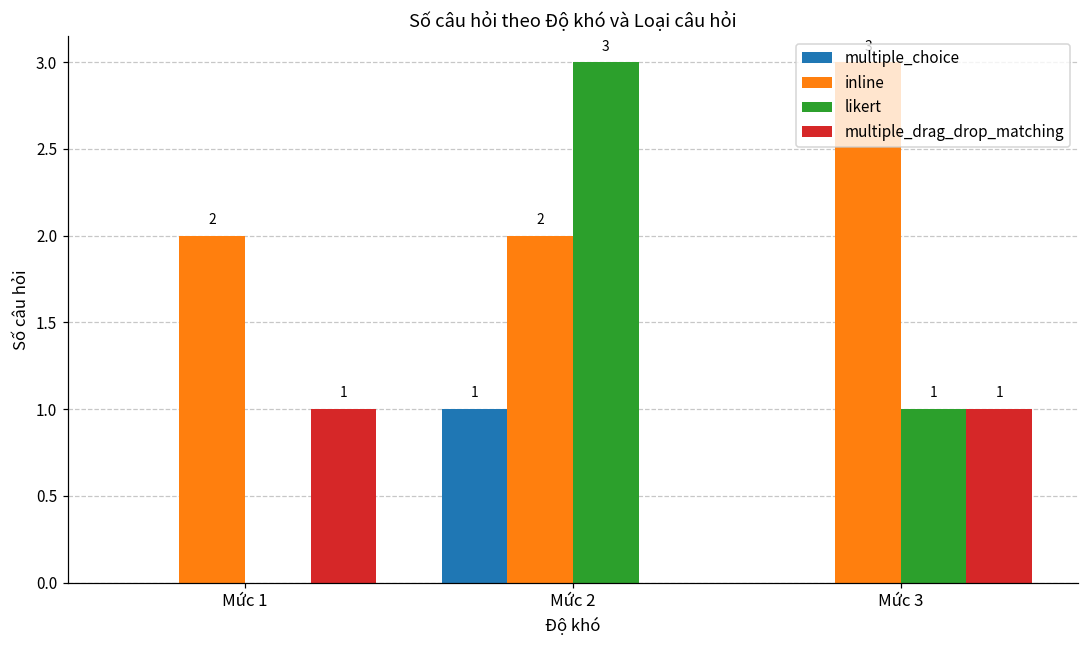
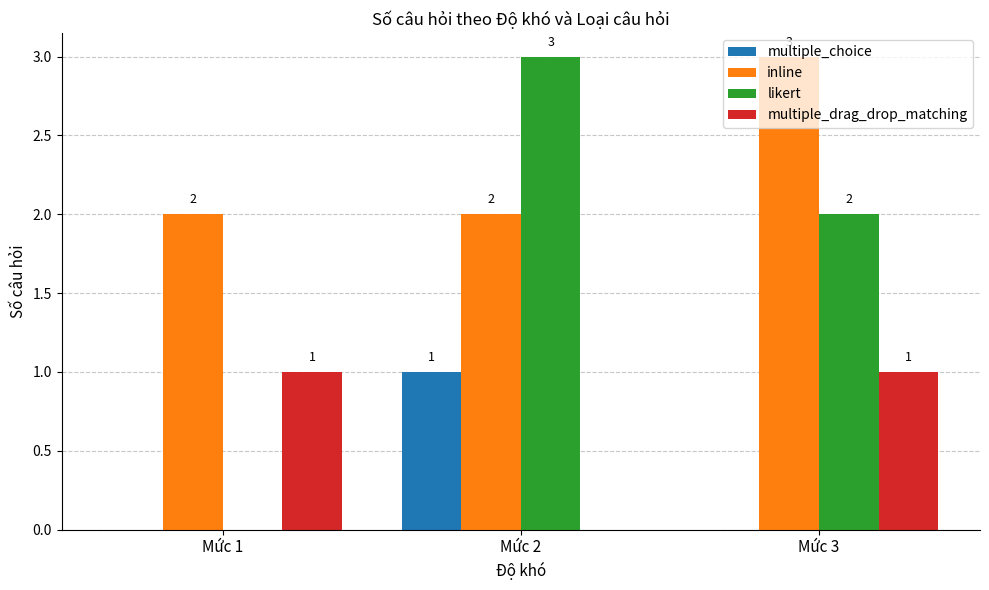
  {
    "multiple_choice": {
      "Mức 2": 1
    },
    "inline": {
      "Mức 1": 2,
      "Mức 2": 2
    },
    "likert": {
      "Mức 2": 3,
-     "Mức 3": 1
+     "Mức 3": 2
    },
    "multiple_drag_drop_matching": {
      "Mức 1": 1,
      "Mức 3": 1
    }
  }
